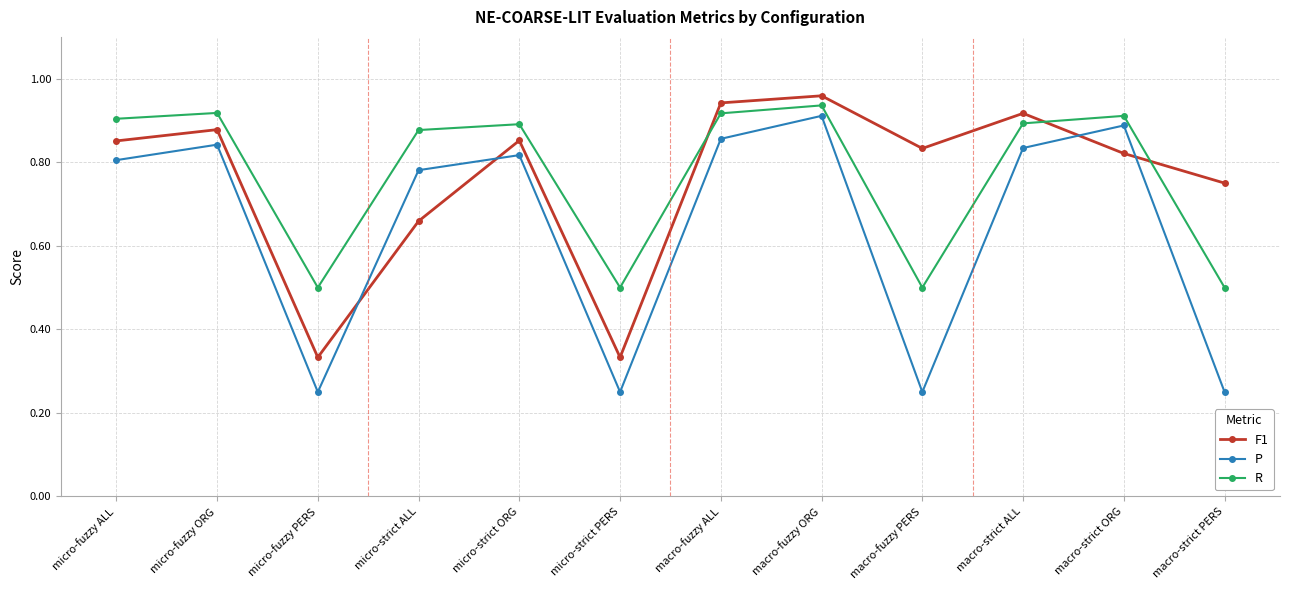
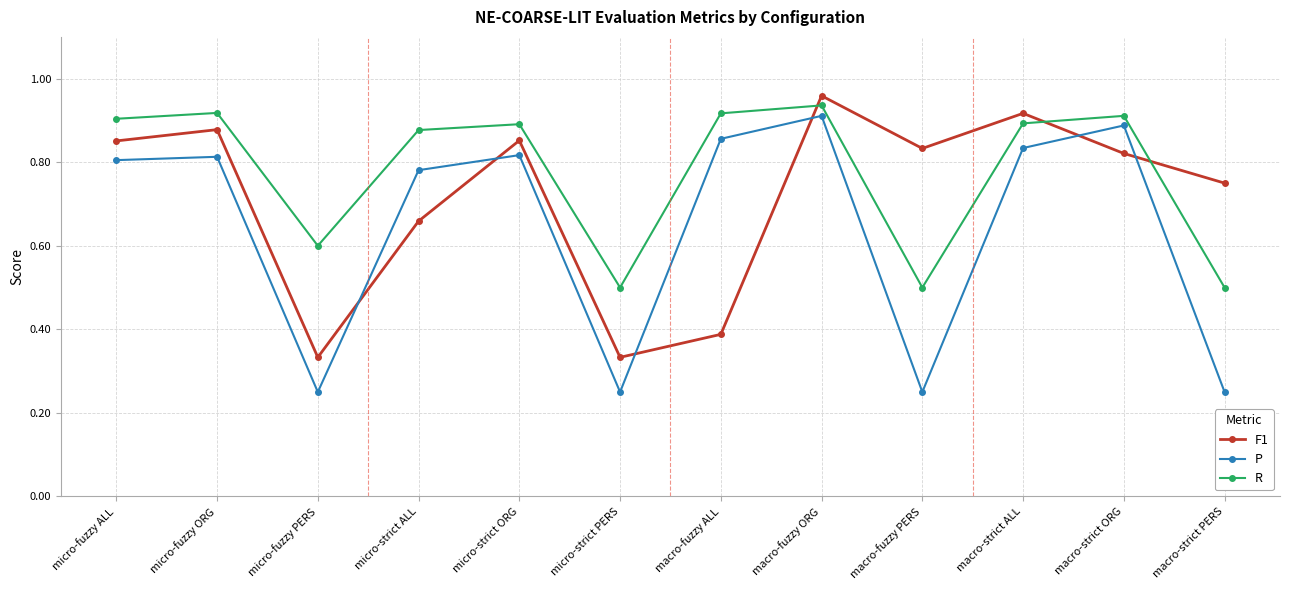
  {
    "F1": {
      "micro-fuzzy ALL": 0.85,
      "micro-fuzzy ORG": 0.88,
      "micro-fuzzy PERS": 0.33,
      "micro-strict ALL": 0.66,
      "micro-strict ORG": 0.85,
      "micro-strict PERS": 0.33,
-     "macro-fuzzy ALL": 0.94,
+     "macro-fuzzy ALL": 0.39,
      "macro-fuzzy ORG": 0.96,
      "macro-fuzzy PERS": 0.83,
      "macro-strict ALL": 0.92,
      "macro-strict ORG": 0.82,
      "macro-strict PERS": 0.75
    },
    "P": {
      "micro-fuzzy ALL": 0.81,
-     "micro-fuzzy ORG": 0.84,
+     "micro-fuzzy ORG": 0.81,
      "micro-fuzzy PERS": 0.25,
      "micro-strict ALL": 0.78,
      "micro-strict ORG": 0.82,
      "micro-strict PERS": 0.25,
      "macro-fuzzy ALL": 0.86,
      "macro-fuzzy ORG": 0.91,
      "macro-fuzzy PERS": 0.25,
      "macro-strict ALL": 0.83,
      "macro-strict ORG": 0.89,
      "macro-strict PERS": 0.25
    },
    "R": {
      "micro-fuzzy ALL": 0.9,
      "micro-fuzzy ORG": 0.92,
-     "micro-fuzzy PERS": 0.5,
+     "micro-fuzzy PERS": 0.6,
      "micro-strict ALL": 0.88,
      "micro-strict ORG": 0.89,
      "micro-strict PERS": 0.5,
      "macro-fuzzy ALL": 0.92,
      "macro-fuzzy ORG": 0.94,
      "macro-fuzzy PERS": 0.5,
      "macro-strict ALL": 0.89,
      "macro-strict ORG": 0.91,
      "macro-strict PERS": 0.5
    }
  }
